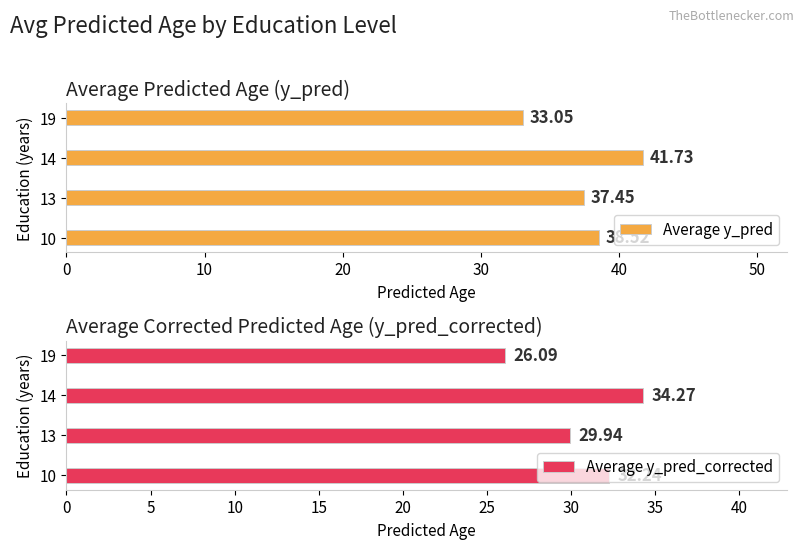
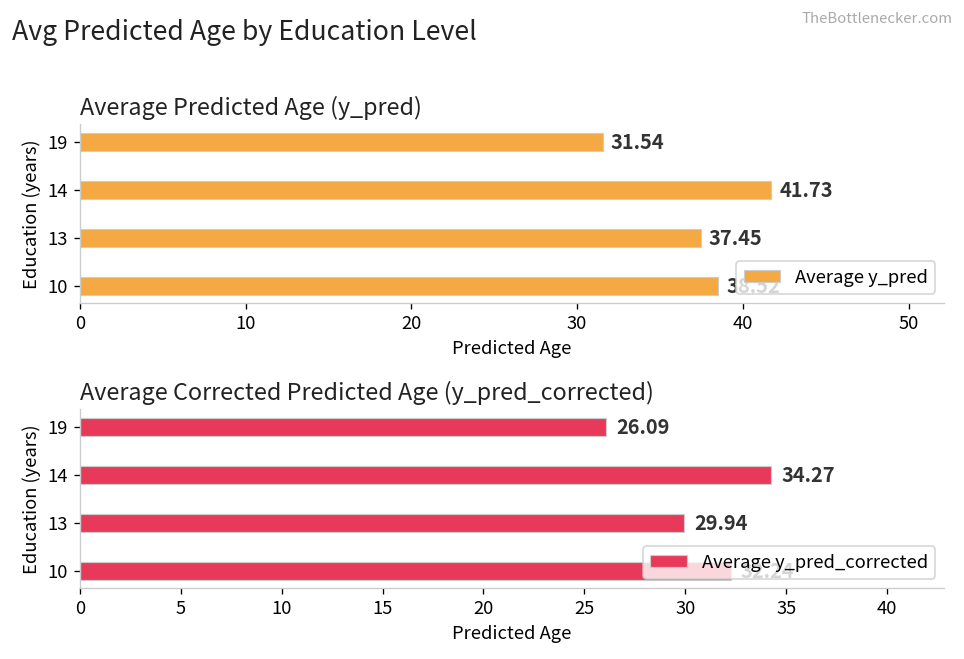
  {
    "Average Predicted Age (y_pred)": {
-     "19": 33.05,
+     "19": 31.54,
      "14": 41.73,
      "13": 37.45
    },
    "Average Corrected Predicted Age (y_pred_corrected)": {
      "19": 26.09,
      "14": 34.27,
      "13": 29.94
    }
  }
